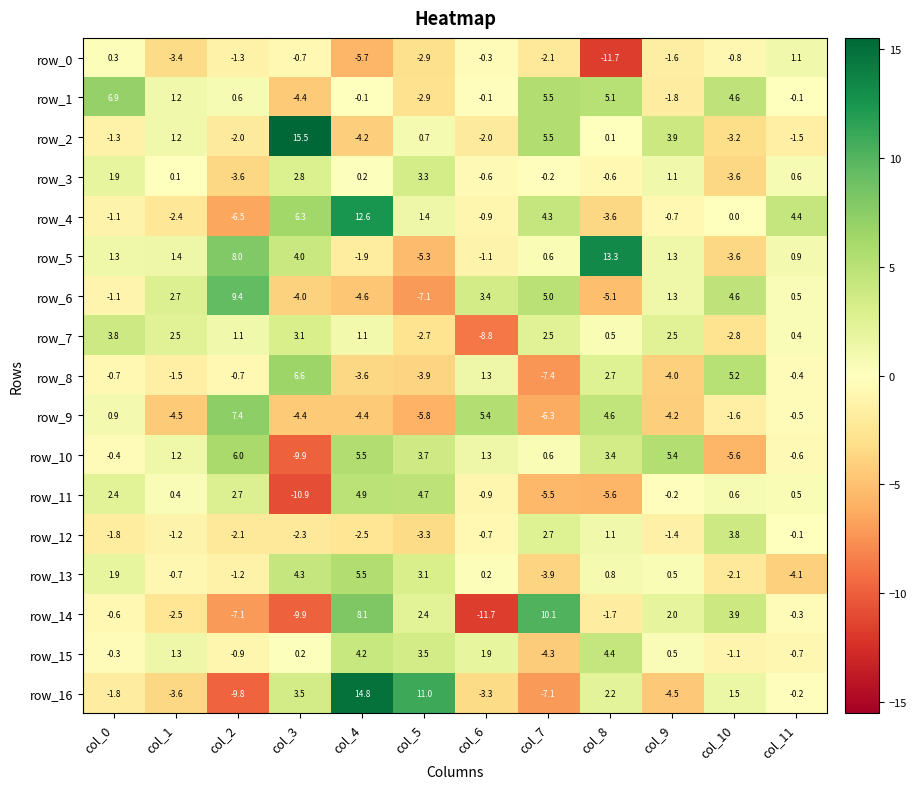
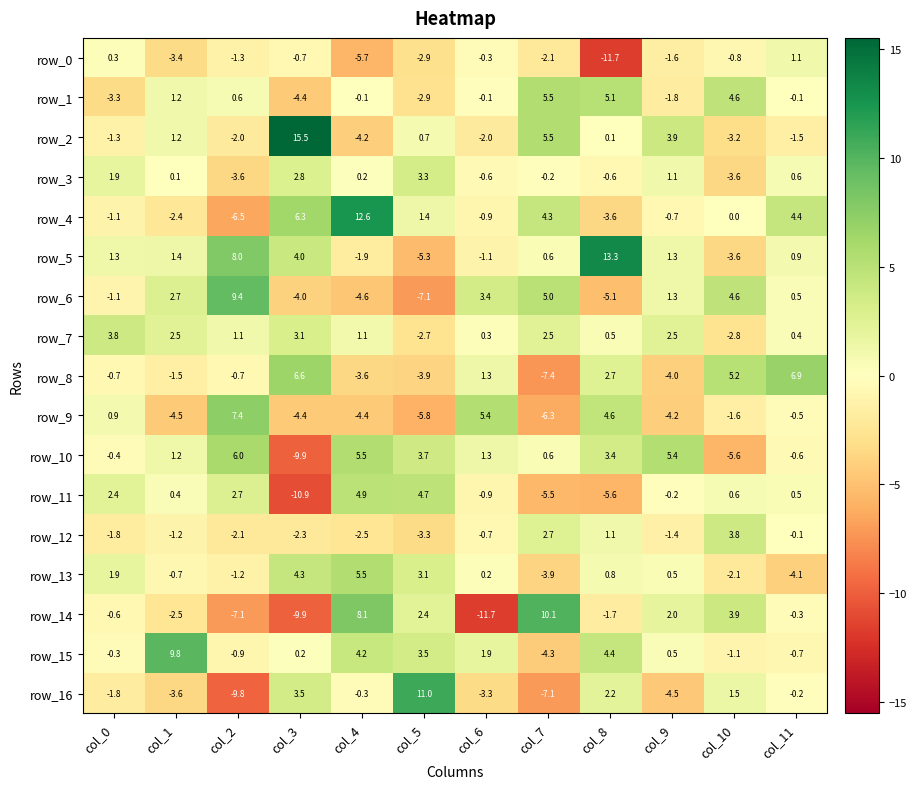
  {
    "row_1": {
-     "col_0": 6.9,
+     "col_0": -3.3,
      "col_1": 1.2,
      "col_2": 0.6,
      "col_3": -4.4,
      "col_4": -0.1,
      "col_5": -2.9,
      "col_6": -0.1,
      "col_7": 5.5,
      "col_8": 5.1,
      "col_9": -1.8,
      "col_10": 4.6,
      "col_11": -0.1
    },
    "row_7": {
      "col_0": 3.8,
      "col_1": 2.5,
      "col_2": 1.1,
      "col_3": 3.1,
      "col_4": 1.1,
      "col_5": -2.7,
-     "col_6": -8.8,
+     "col_6": 0.3,
      "col_7": 2.5,
      "col_8": 0.5,
      "col_9": 2.5,
      "col_10": -2.8,
      "col_11": 0.4
    },
    "row_8": {
      "col_0": -0.7,
      "col_1": -1.5,
      "col_2": -0.7,
      "col_3": 6.6,
      "col_4": -3.6,
      "col_5": -3.9,
      "col_6": 1.3,
      "col_7": -7.4,
      "col_8": 2.7,
      "col_9": -4.0,
      "col_10": 5.2,
-     "col_11": -0.4
+     "col_11": 6.9
    },
    "row_15": {
      "col_0": -0.3,
-     "col_1": 1.3,
+     "col_1": 9.8,
      "col_2": -0.9,
      "col_3": 0.2,
      "col_4": 4.2,
      "col_5": 3.5,
      "col_6": 1.9,
      "col_7": -4.3,
      "col_8": 4.4,
      "col_9": 0.5,
      "col_10": -1.1,
      "col_11": -0.7
    },
    "row_16": {
      "col_0": -1.8,
      "col_1": -3.6,
      "col_2": -9.8,
      "col_3": 3.5,
-     "col_4": 14.8,
+     "col_4": -0.3,
      "col_5": 11.0,
      "col_6": -3.3,
      "col_7": -7.1,
      "col_8": 2.2,
      "col_9": -4.5,
      "col_10": 1.5,
      "col_11": -0.2
    }
  }
